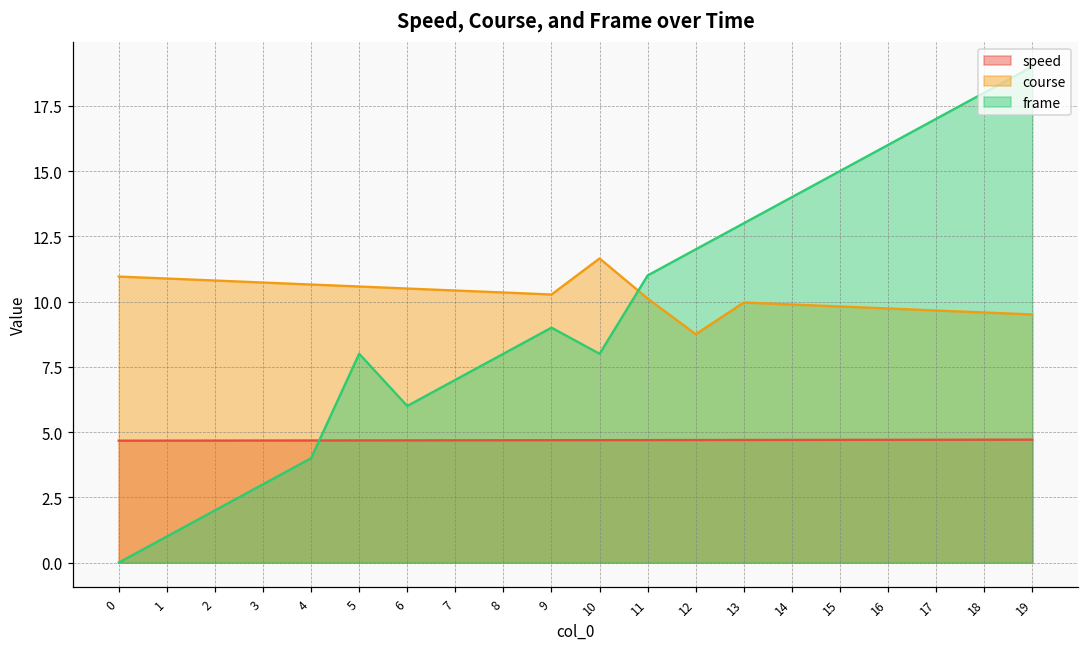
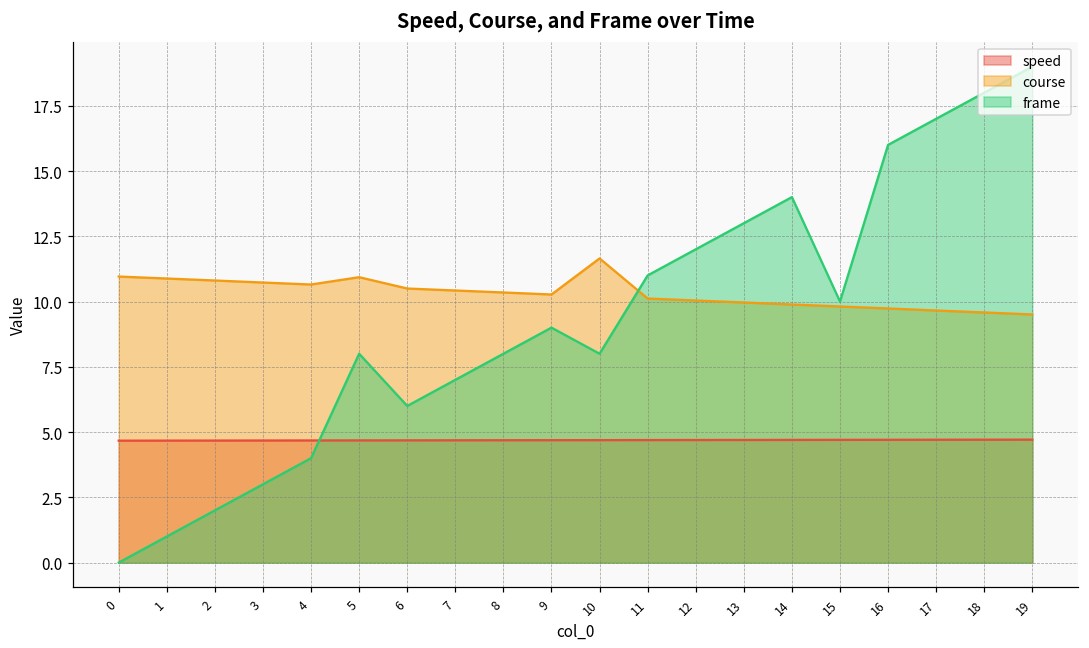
  {
    "speed": {
      "0": 4.7,
      "1": 4.7,
      "2": 4.7,
      "3": 4.7,
      "4": 4.7,
      "5": 4.7,
      "6": 4.7,
      "7": 4.7,
      "8": 4.7,
      "9": 4.7,
      "10": 4.7,
      "11": 4.7,
      "12": 4.7,
      "13": 4.7,
      "14": 4.7,
      "15": 4.7,
      "16": 4.7,
      "17": 4.7,
      "18": 4.7,
      "19": 4.7
    },
    "course": {
      "0": 11.0,
      "1": 10.9,
      "2": 10.8,
      "3": 10.7,
      "4": 10.7,
-     "5": 10.6,
+     "5": 10.9,
      "6": 10.5,
      "7": 10.4,
      "8": 10.3,
      "9": 10.3,
      "10": 11.7,
      "11": 10.1,
-     "12": 8.7,
+     "12": 10.0,
      "13": 10.0,
      "14": 9.9,
      "15": 9.8,
      "16": 9.7,
      "17": 9.7,
      "18": 9.6,
      "19": 9.5
    },
    "frame": {
      "0": 0,
      "1": 1,
      "2": 2,
      "3": 3,
      "4": 4,
      "5": 8,
      "6": 6,
      "7": 7,
      "8": 8,
      "9": 9,
      "10": 8,
      "11": 11,
      "12": 12,
      "13": 13,
      "14": 14,
-     "15": 15,
+     "15": 10,
      "16": 16,
      "17": 17
    }
  }
